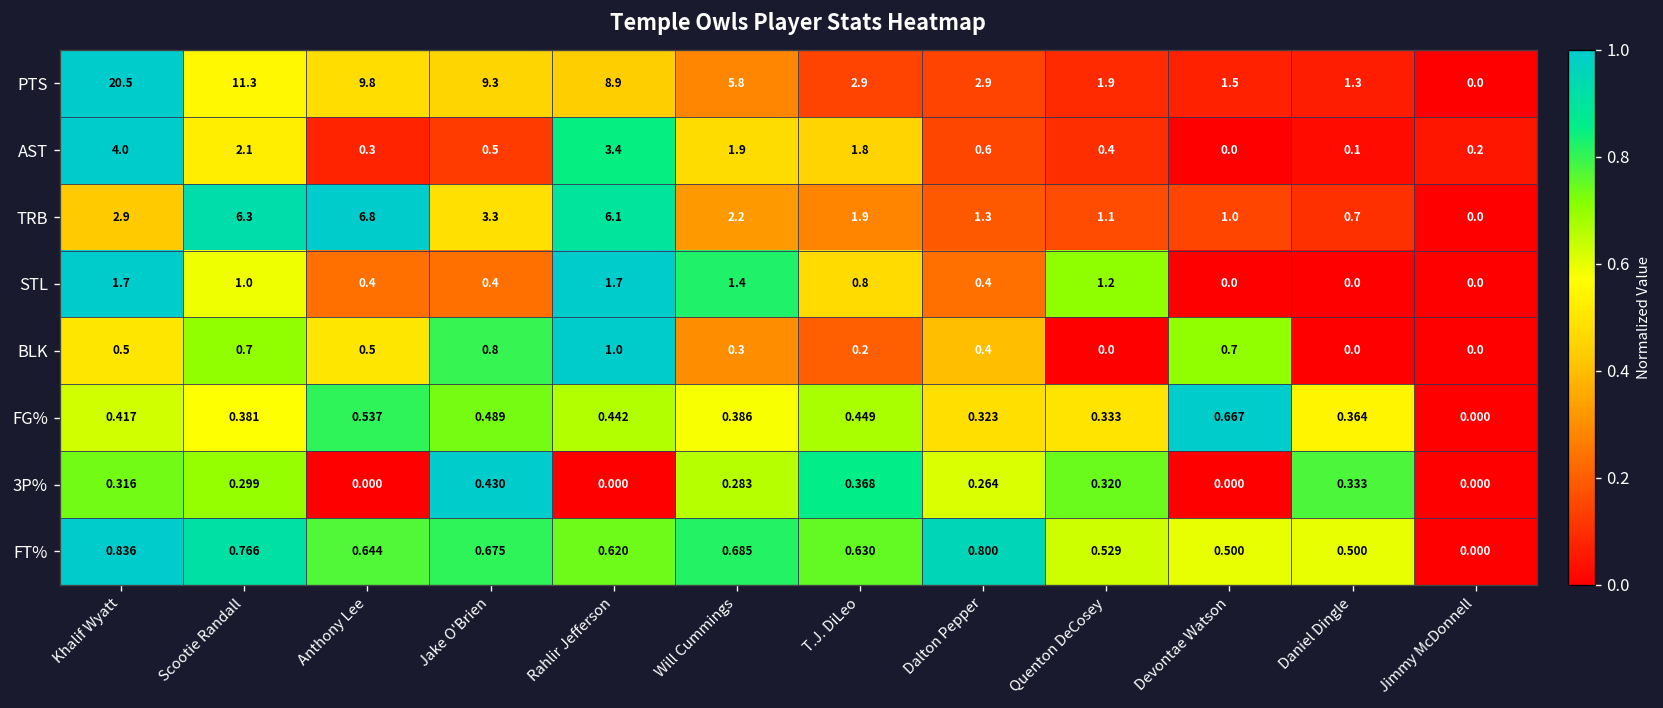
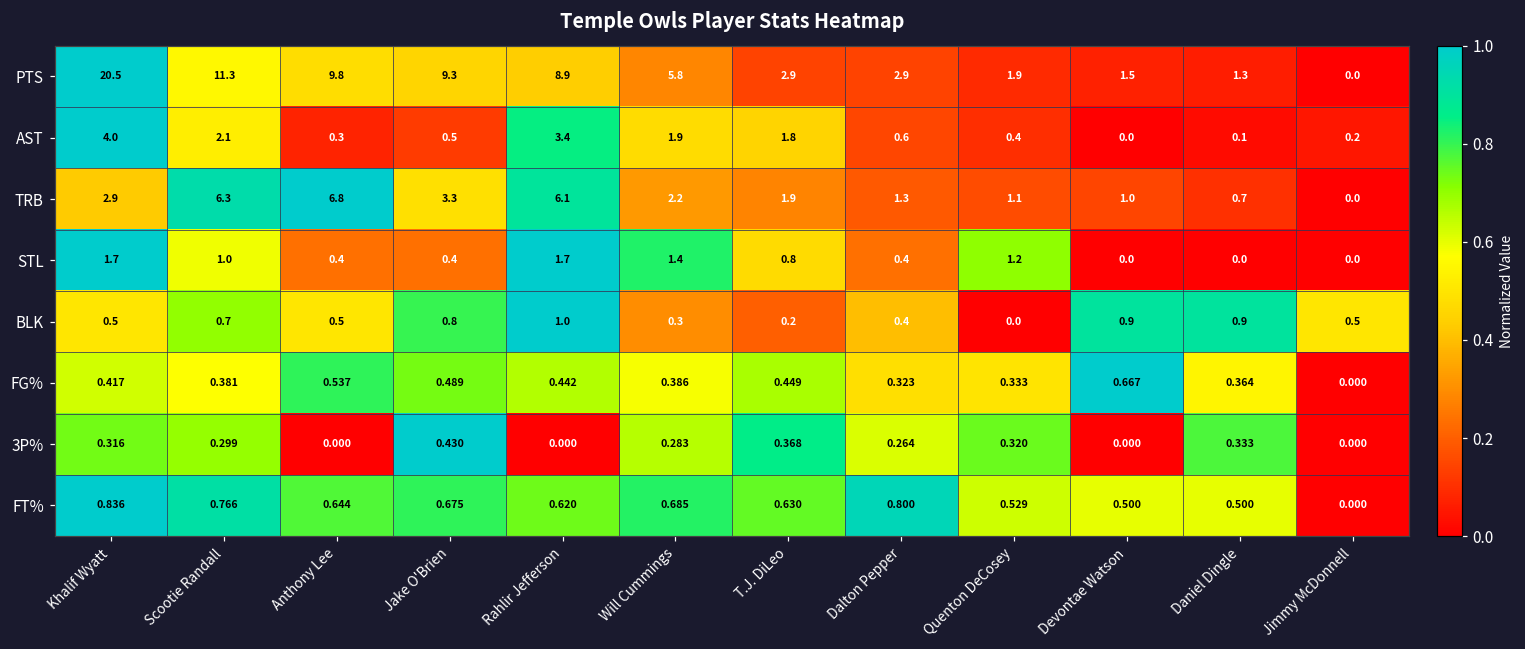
  {
    "PTS": {
      "Khalif Wyatt": 20.5,
      "Scootie Randall": 11.3,
      "Anthony Lee": 9.8,
      "Jake O'Brien": 9.3,
      "Rahlir Jefferson": 8.9,
      "Will Cummings": 5.8,
      "T.J. DiLeo": 2.9,
      "Dalton Pepper": 2.9,
      "Quenton DeCosey": 1.9,
      "Devontae Watson": 1.5,
      "Daniel Dingle": 1.3,
      "Jimmy McDonnell": 0.0
    },
    "AST": {
      "Khalif Wyatt": 4.0,
      "Scootie Randall": 2.1,
      "Anthony Lee": 0.3,
      "Jake O'Brien": 0.5,
      "Rahlir Jefferson": 3.4,
      "Will Cummings": 1.9,
      "T.J. DiLeo": 1.8,
      "Dalton Pepper": 0.6,
      "Quenton DeCosey": 0.4,
      "Devontae Watson": 0.0,
      "Daniel Dingle": 0.1,
      "Jimmy McDonnell": 0.2
    },
    "TRB": {
      "Khalif Wyatt": 2.9,
      "Scootie Randall": 6.3,
      "Anthony Lee": 6.8,
      "Jake O'Brien": 3.3,
      "Rahlir Jefferson": 6.1,
      "Will Cummings": 2.2,
      "T.J. DiLeo": 1.9,
      "Dalton Pepper": 1.3,
      "Quenton DeCosey": 1.1,
      "Devontae Watson": 1.0,
      "Daniel Dingle": 0.7,
      "Jimmy McDonnell": 0.0
    },
    "STL": {
      "Khalif Wyatt": 1.7,
      "Scootie Randall": 1.0,
      "Anthony Lee": 0.4,
      "Jake O'Brien": 0.4,
      "Rahlir Jefferson": 1.7,
      "Will Cummings": 1.4,
      "T.J. DiLeo": 0.8,
      "Dalton Pepper": 0.4,
      "Quenton DeCosey": 1.2,
      "Devontae Watson": 0.0,
      "Daniel Dingle": 0.0,
      "Jimmy McDonnell": 0.0
    },
    "BLK": {
      "Khalif Wyatt": 0.5,
      "Scootie Randall": 0.7,
      "Anthony Lee": 0.5,
      "Jake O'Brien": 0.8,
      "Rahlir Jefferson": 1.0,
      "Will Cummings": 0.3,
      "T.J. DiLeo": 0.2,
      "Dalton Pepper": 0.4,
      "Quenton DeCosey": 0.0,
-     "Devontae Watson": 0.7,
-     "Daniel Dingle": 0.0,
-     "Jimmy McDonnell": 0.0
+     "Devontae Watson": 0.9,
+     "Daniel Dingle": 0.9,
+     "Jimmy McDonnell": 0.5
    },
    "FG%": {
      "Khalif Wyatt": 0.417,
      "Scootie Randall": 0.381,
      "Anthony Lee": 0.537,
      "Jake O'Brien": 0.489,
      "Rahlir Jefferson": 0.442,
      "Will Cummings": 0.386,
      "T.J. DiLeo": 0.449,
      "Dalton Pepper": 0.323,
      "Quenton DeCosey": 0.333,
      "Devontae Watson": 0.667,
      "Daniel Dingle": 0.364,
      "Jimmy McDonnell": 0.000
    },
    "3P%": {
      "Khalif Wyatt": 0.316,
      "Scootie Randall": 0.299,
      "Anthony Lee": 0.000,
      "Jake O'Brien": 0.430,
      "Rahlir Jefferson": 0.000,
      "Will Cummings": 0.283,
      "T.J. DiLeo": 0.368,
      "Dalton Pepper": 0.264,
      "Quenton DeCosey": 0.320,
      "Devontae Watson": 0.000,
      "Daniel Dingle": 0.333,
      "Jimmy McDonnell": 0.000
    },
    "FT%": {
      "Khalif Wyatt": 0.836,
      "Scootie Randall": 0.766,
      "Anthony Lee": 0.644,
      "Jake O'Brien": 0.675,
      "Rahlir Jefferson": 0.620,
      "Will Cummings": 0.685,
      "T.J. DiLeo": 0.630,
      "Dalton Pepper": 0.800,
      "Quenton DeCosey": 0.529,
      "Devontae Watson": 0.500,
      "Daniel Dingle": 0.500,
      "Jimmy McDonnell": 0.000
    }
  }
